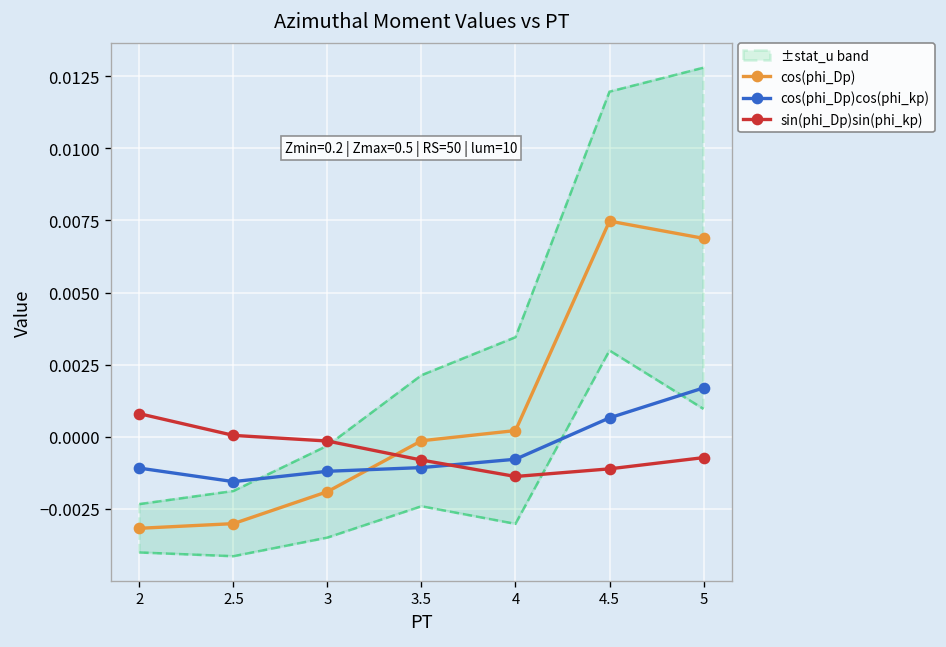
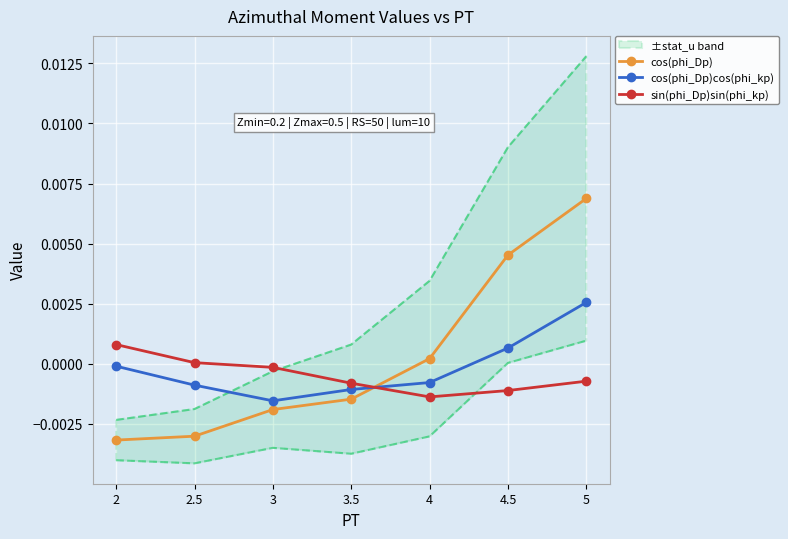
  {
    "cos(phi_Dp)": {
      "2": -0.0032,
      "2.5": -0.0030,
      "3": -0.0019,
-     "3.5": -0.0001,
+     "3.5": -0.0015,
      "4": 0.0002,
-     "4.5": 0.0075,
+     "4.5": 0.0045,
      "5": 0.0069
    },
    "cos(phi_Dp)cos(phi_kp)": {
-     "2": -0.0011,
-     "2.5": -0.0016,
-     "3": -0.0012,
+     "2": -0.0001,
+     "2.5": -0.0009,
+     "3": -0.0015,
      "3.5": -0.0011,
      "4": -0.0008,
      "4.5": 0.0007,
-     "5": 0.0017
+     "5": 0.0026
    },
    "sin(phi_Dp)sin(phi_kp)": {
      "2": 0.0008,
      "2.5": 0.0000,
      "3": -0.0001,
      "3.5": -0.0008,
      "4": -0.0014,
      "4.5": -0.0011,
      "5": -0.0007
    }
  }
